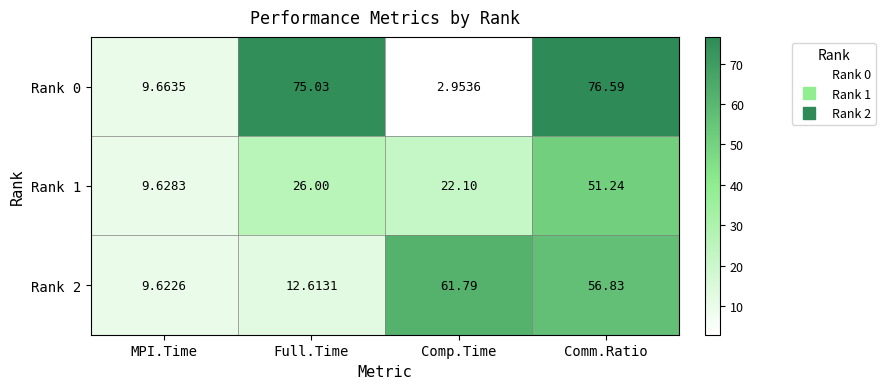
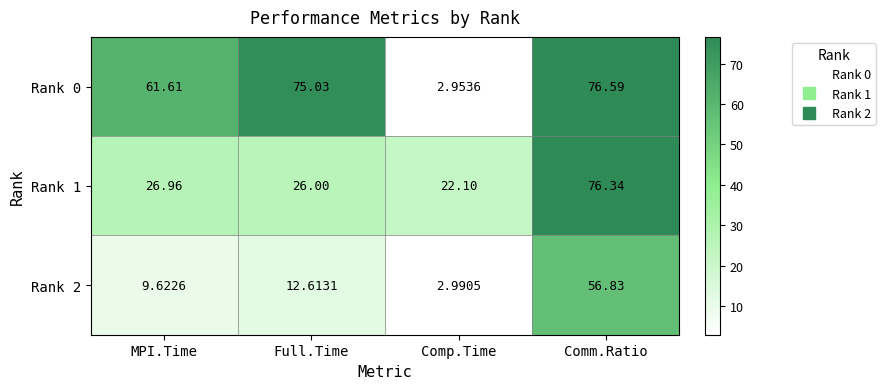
  {
    "Rank 0": {
-     "MPI.Time": 9.6635,
+     "MPI.Time": 61.61,
      "Full.Time": 75.03,
      "Comp.Time": 2.9536,
      "Comm.Ratio": 76.59
    },
    "Rank 1": {
-     "MPI.Time": 9.6283,
+     "MPI.Time": 26.96,
      "Full.Time": 26.00,
      "Comp.Time": 22.10,
-     "Comm.Ratio": 51.24
+     "Comm.Ratio": 76.34
    },
    "Rank 2": {
      "MPI.Time": 9.6226,
      "Full.Time": 12.6131,
-     "Comp.Time": 61.79,
+     "Comp.Time": 2.9905,
      "Comm.Ratio": 56.83
    }
  }
